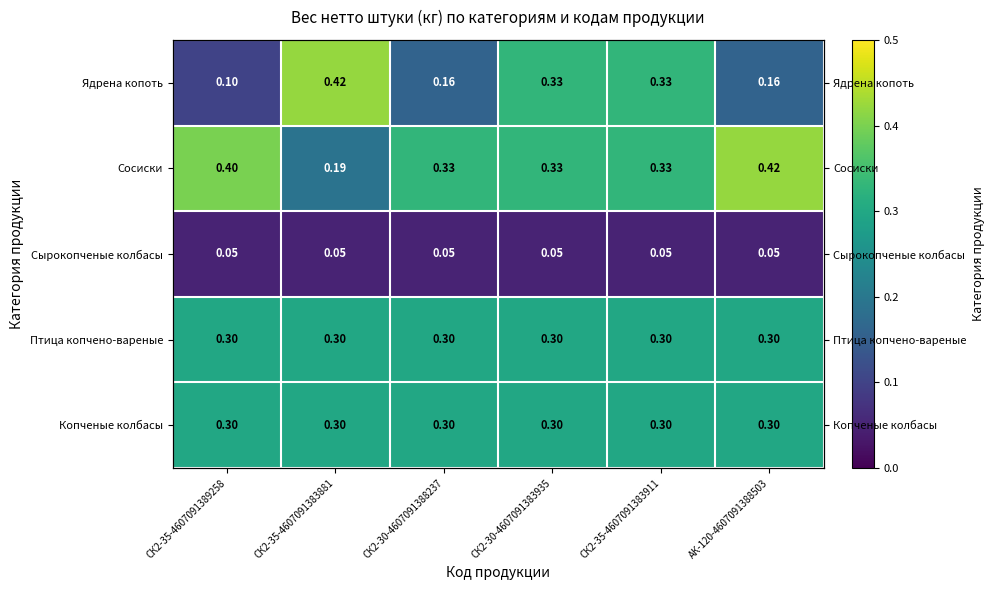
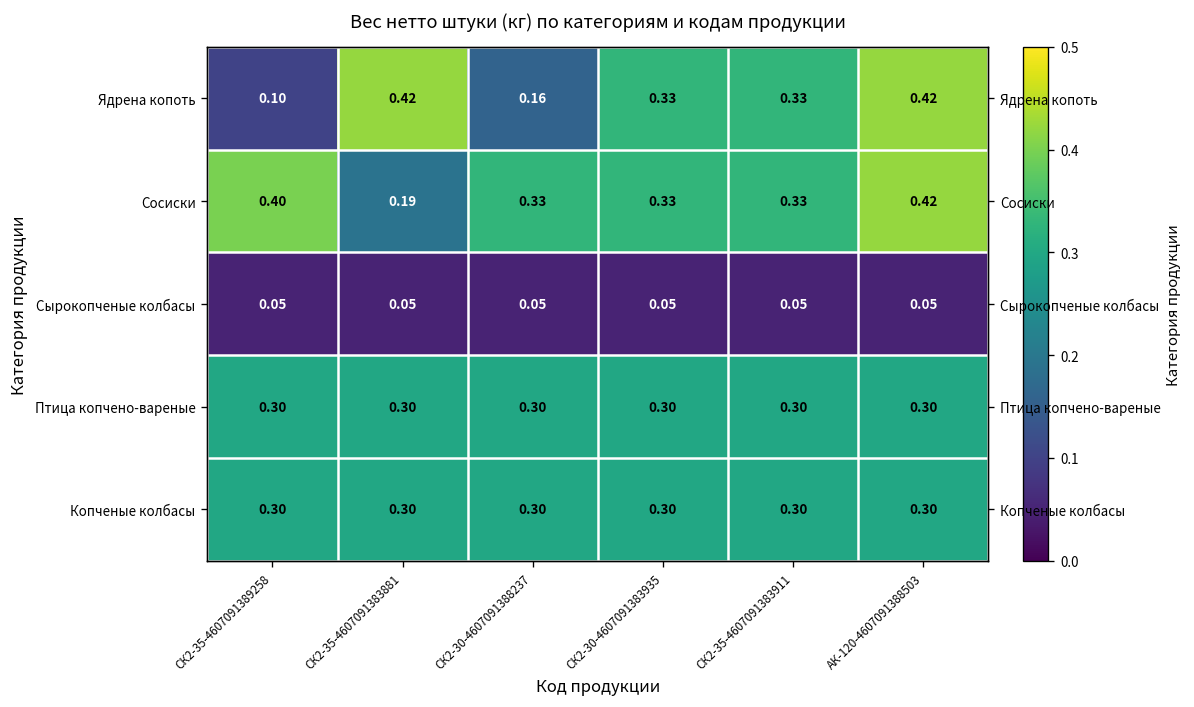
  {
    "Ядрена копоть": {
      "СК2-35-4607091389258": 0.10,
      "СК2-35-4607091383881": 0.42,
      "СК2-30-4607091388237": 0.16,
      "СК2-30-4607091383935": 0.33,
      "СК2-35-4607091383911": 0.33,
-     "АК-120-4607091388503": 0.16
+     "АК-120-4607091388503": 0.42
    },
    "Сосиски": {
      "СК2-35-4607091389258": 0.40,
      "СК2-35-4607091383881": 0.19,
      "СК2-30-4607091388237": 0.33,
      "СК2-30-4607091383935": 0.33,
      "СК2-35-4607091383911": 0.33,
      "АК-120-4607091388503": 0.42
    },
    "Сырокопченые колбасы": {
      "СК2-35-4607091389258": 0.05,
      "СК2-35-4607091383881": 0.05,
      "СК2-30-4607091388237": 0.05,
      "СК2-30-4607091383935": 0.05,
      "СК2-35-4607091383911": 0.05,
      "АК-120-4607091388503": 0.05
    },
    "Птица копчено-вареные": {
      "СК2-35-4607091389258": 0.30,
      "СК2-35-4607091383881": 0.30,
      "СК2-30-4607091388237": 0.30,
      "СК2-30-4607091383935": 0.30,
      "СК2-35-4607091383911": 0.30,
      "АК-120-4607091388503": 0.30
    },
    "Копченые колбасы": {
      "СК2-35-4607091389258": 0.30,
      "СК2-35-4607091383881": 0.30,
      "СК2-30-4607091388237": 0.30,
      "СК2-30-4607091383935": 0.30,
      "СК2-35-4607091383911": 0.30,
      "АК-120-4607091388503": 0.30
    }
  }
